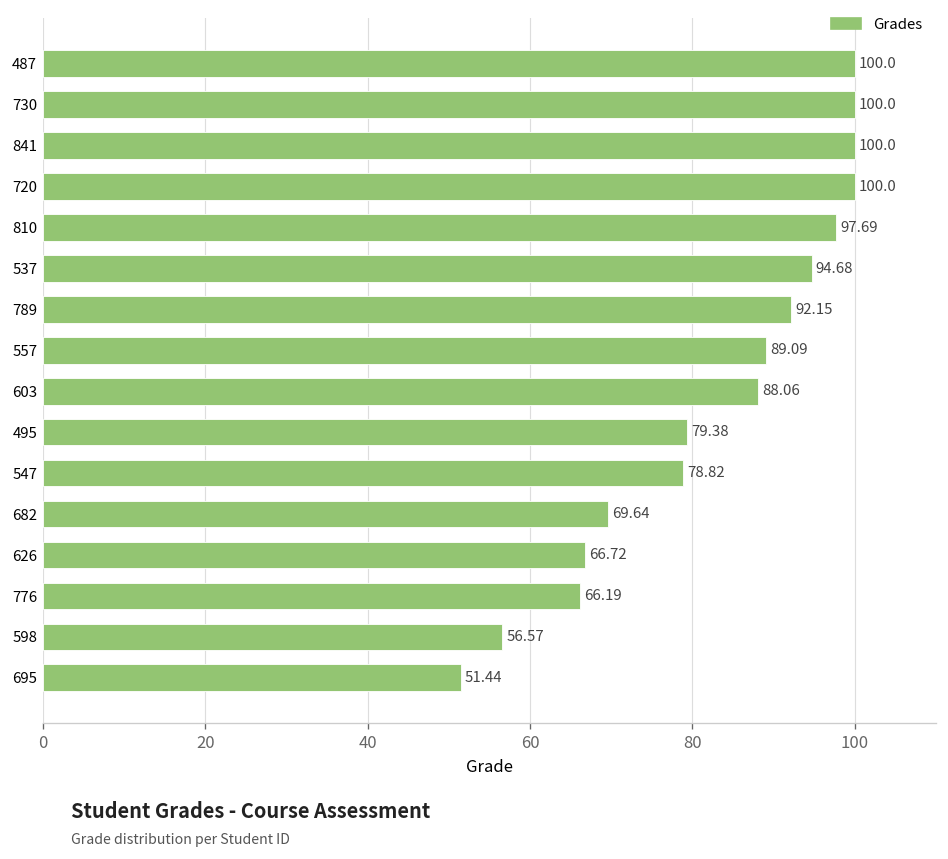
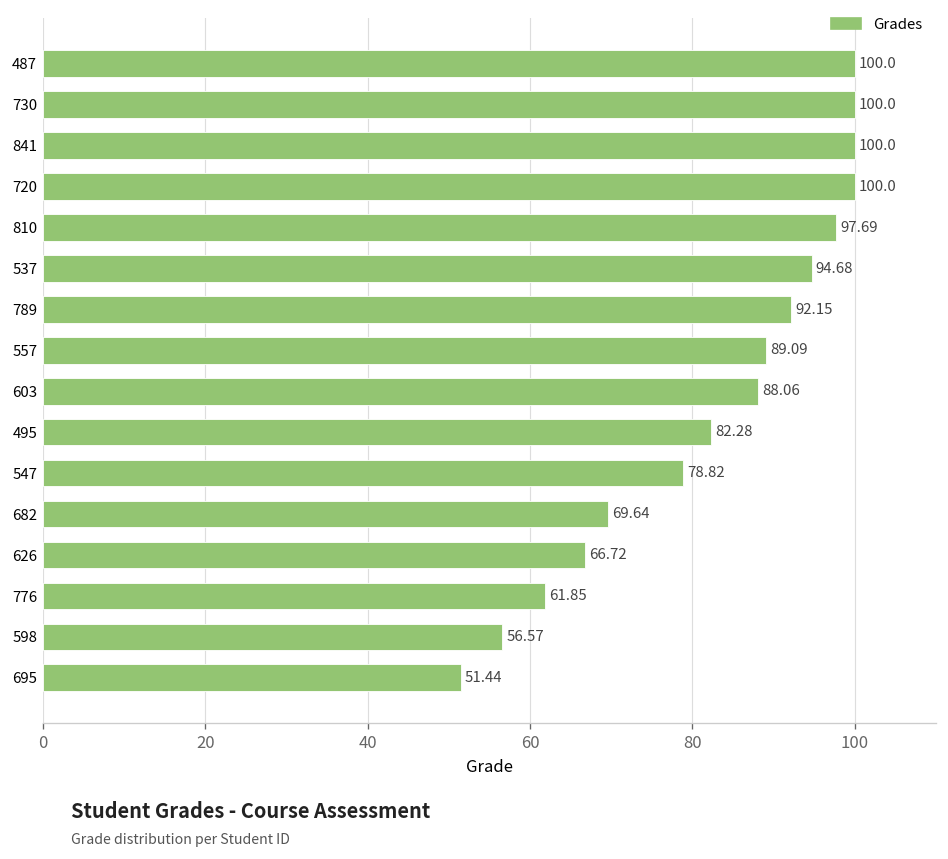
  {
    "487": 100.0,
    "730": 100.0,
    "841": 100.0,
    "720": 100.0,
    "810": 97.69,
    "537": 94.68,
    "789": 92.15,
    "557": 89.09,
    "603": 88.06,
-   "495": 79.38,
+   "495": 82.28,
    "547": 78.82,
    "682": 69.64,
    "626": 66.72,
-   "776": 66.19,
+   "776": 61.85,
    "598": 56.57,
    "695": 51.44
  }
